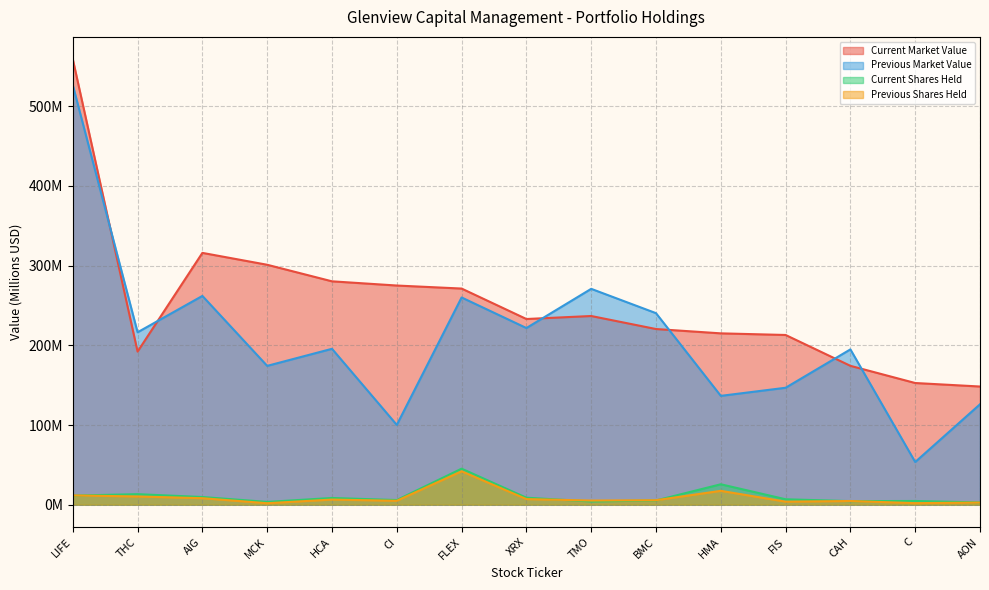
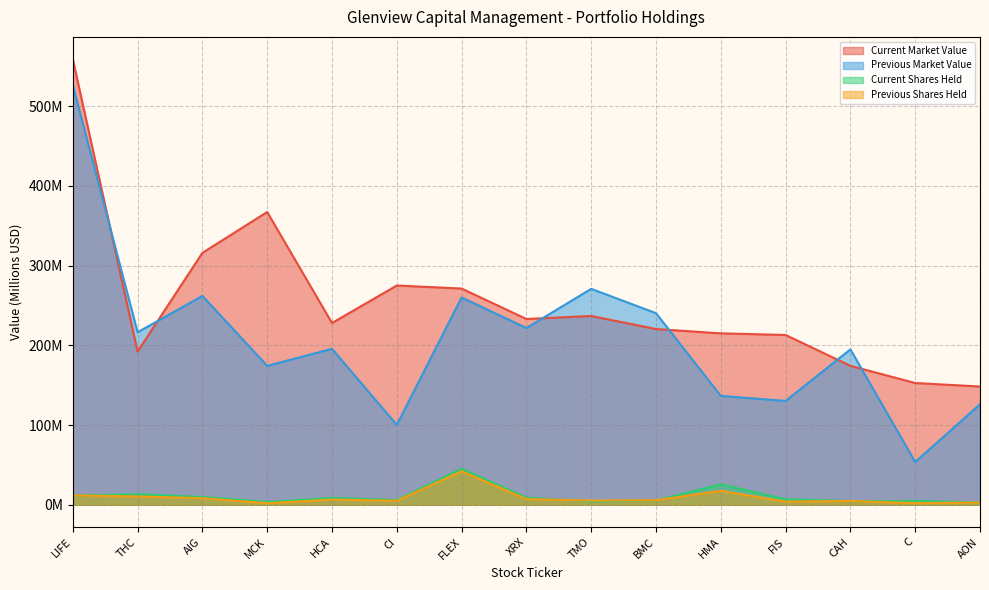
  {
    "Current Market Value": {
      "LIFE": 560000000,
      "THC": 190000000,
      "AIG": 320000000,
-     "MCK": 300000000,
-     "HCA": 280000000,
+     "MCK": 370000000,
+     "HCA": 230000000,
      "CI": 280000000,
      "FLEX": 270000000,
      "XRX": 230000000,
      "TMO": 240000000,
      "BMC": 220000000,
      "HMA": 220000000,
      "FIS": 210000000,
      "CAH": 170000000,
      "C": 150000000,
      "AON": 150000000
    },
    "Previous Market Value": {
      "LIFE": 530000000,
      "THC": 220000000,
      "AIG": 260000000,
      "MCK": 170000000,
      "HCA": 200000000,
      "CI": 100000000,
      "FLEX": 260000000,
      "XRX": 220000000,
      "TMO": 270000000,
      "BMC": 240000000,
      "HMA": 140000000,
-     "FIS": 150000000,
+     "FIS": 130000000,
      "CAH": 190000000,
      "C": 50000000,
      "AON": 130000000
    },
    "Current Shares Held": {
      "FLEX": 50000000,
      "HMA": 30000000
    },
    "Previous Shares Held": {
      "FLEX": 40000000,
      "HMA": 20000000
    }
  }
